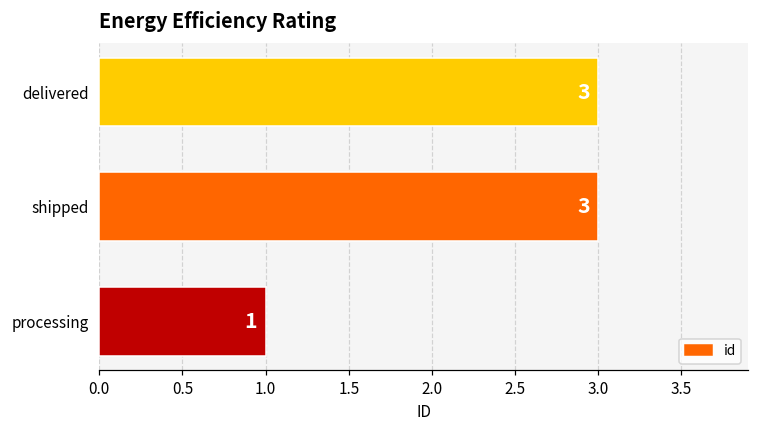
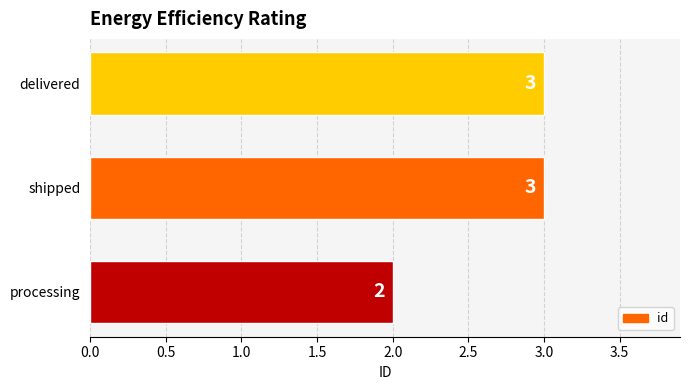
  {
    "delivered": 3,
    "shipped": 3,
-   "processing": 1
+   "processing": 2
  }
